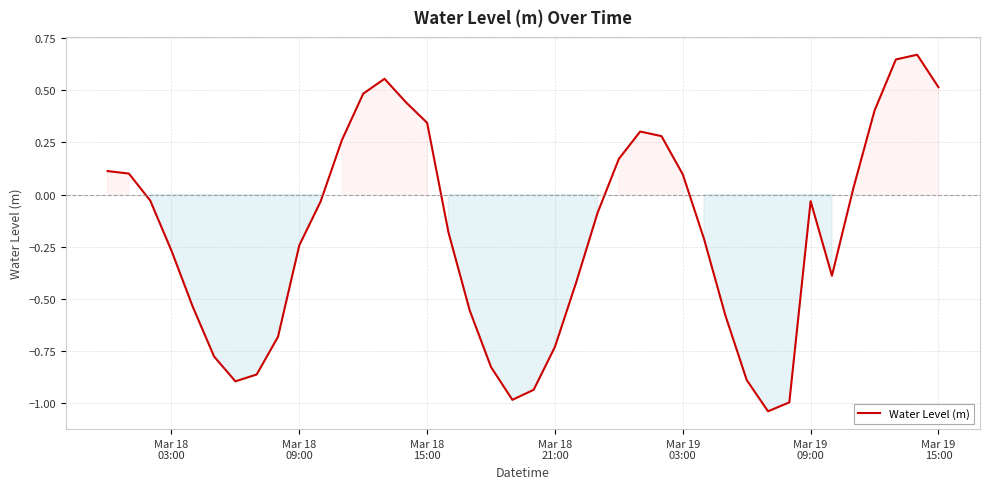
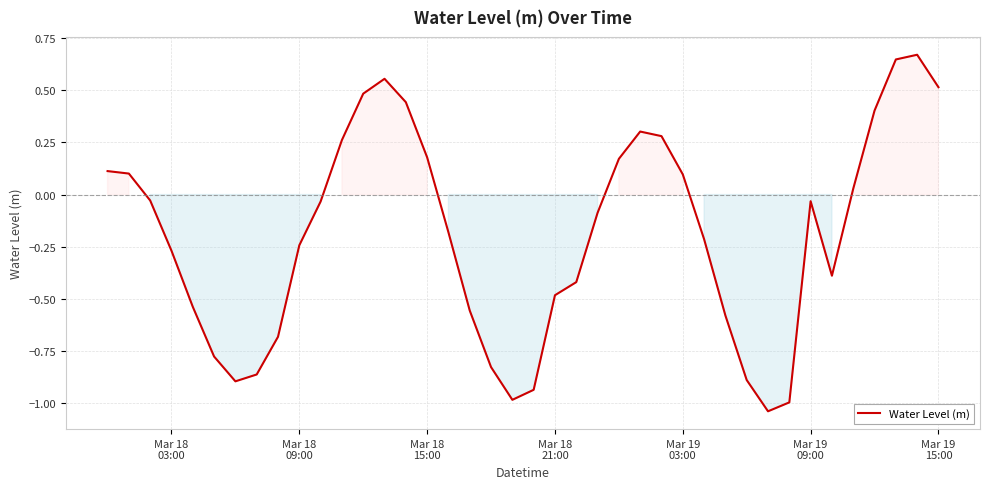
  {
    "Mar 18 03:00": -0.27,
    "Mar 18 09:00": -0.24,
-   "Mar 18 15:00": 0.34,
-   "Mar 18 21:00": -0.73,
+   "Mar 18 15:00": 0.18,
+   "Mar 18 21:00": -0.48,
    "Mar 19 03:00": 0.10,
    "Mar 19 09:00": -0.03,
    "Mar 19 15:00": 0.51
  }
